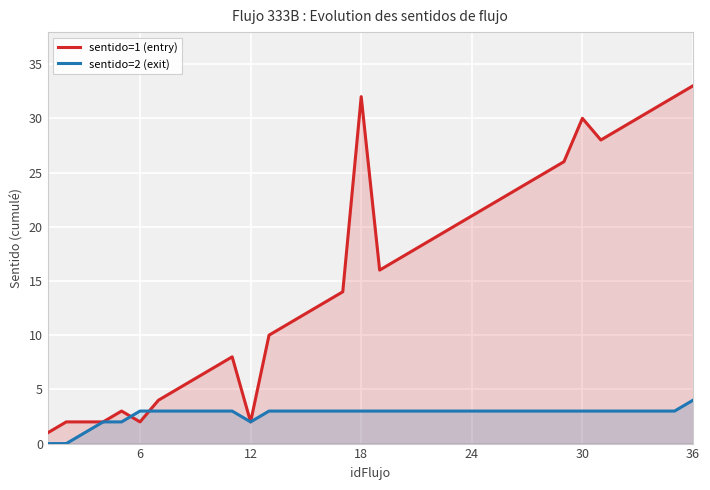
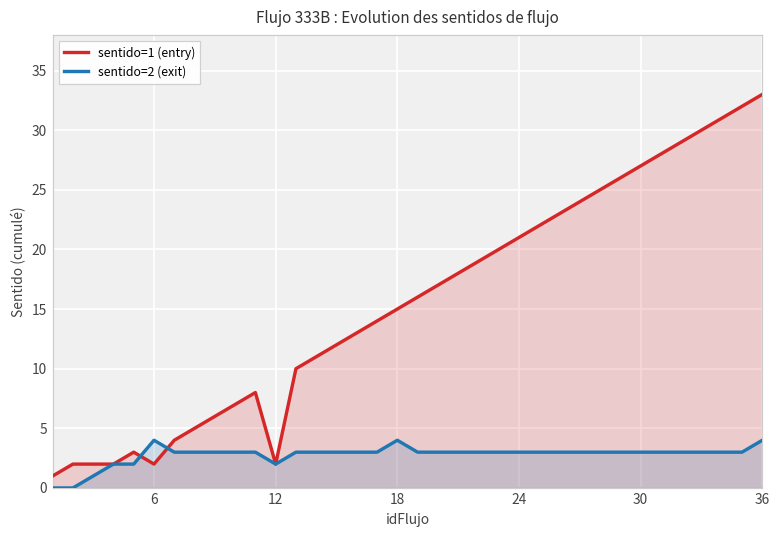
  {
    "sentido=1 (entry)": {
      "6": 2,
-     "18": 32,
+     "18": 15,
      "24": 21,
-     "30": 30,
+     "30": 27,
      "36": 33
    },
    "sentido=2 (exit)": {
-     "6": 3,
-     "18": 3,
+     "6": 4,
+     "18": 4,
      "24": 3,
      "30": 3,
      "36": 4
    }
  }
